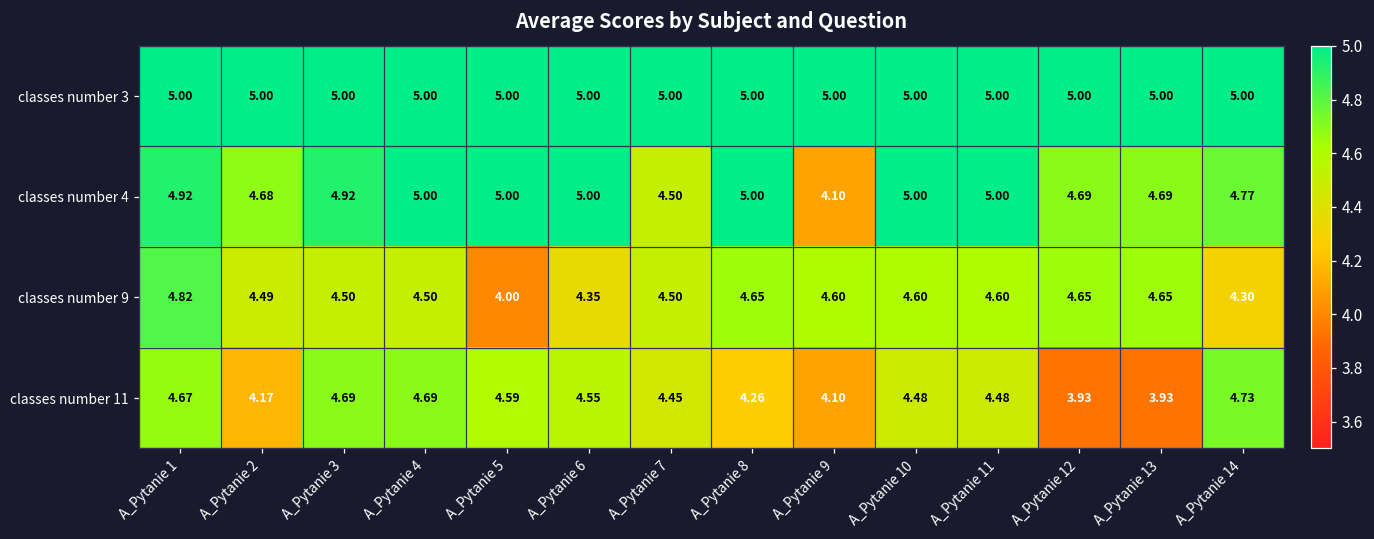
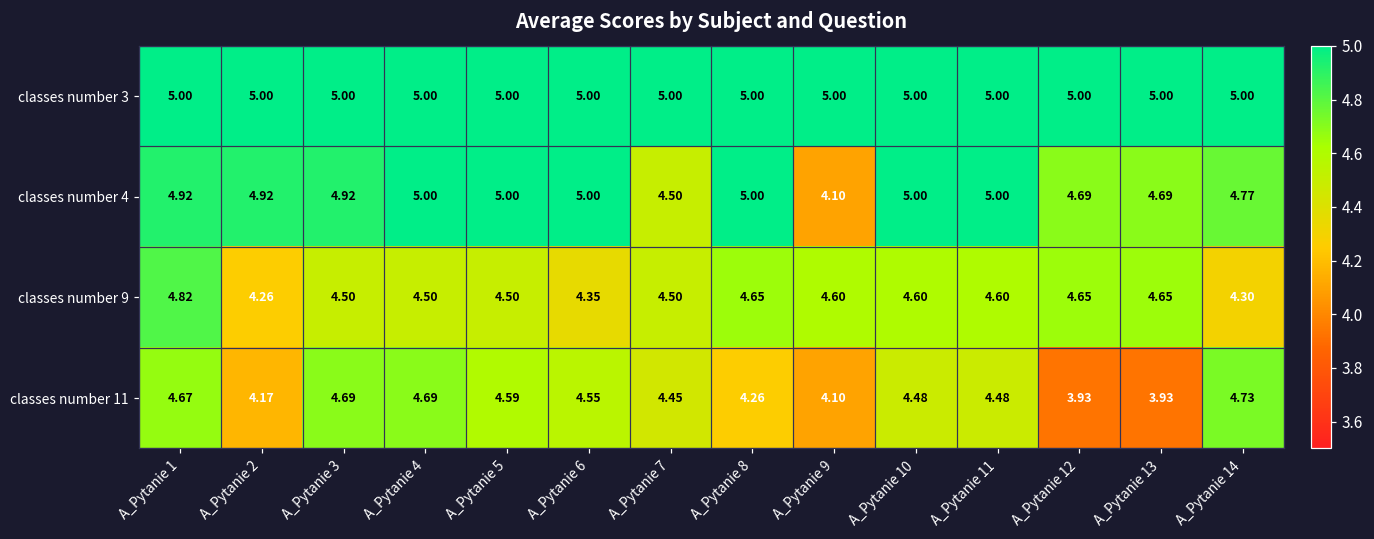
  {
    "classes number 3": {
      "A_Pytanie 1": 5.00,
      "A_Pytanie 2": 5.00,
      "A_Pytanie 3": 5.00,
      "A_Pytanie 4": 5.00,
      "A_Pytanie 5": 5.00,
      "A_Pytanie 6": 5.00,
      "A_Pytanie 7": 5.00,
      "A_Pytanie 8": 5.00,
      "A_Pytanie 9": 5.00,
      "A_Pytanie 10": 5.00,
      "A_Pytanie 11": 5.00,
      "A_Pytanie 12": 5.00,
      "A_Pytanie 13": 5.00,
      "A_Pytanie 14": 5.00
    },
    "classes number 4": {
      "A_Pytanie 1": 4.92,
-     "A_Pytanie 2": 4.68,
+     "A_Pytanie 2": 4.92,
      "A_Pytanie 3": 4.92,
      "A_Pytanie 4": 5.00,
      "A_Pytanie 5": 5.00,
      "A_Pytanie 6": 5.00,
      "A_Pytanie 7": 4.50,
      "A_Pytanie 8": 5.00,
      "A_Pytanie 9": 4.10,
      "A_Pytanie 10": 5.00,
      "A_Pytanie 11": 5.00,
      "A_Pytanie 12": 4.69,
      "A_Pytanie 13": 4.69,
      "A_Pytanie 14": 4.77
    },
    "classes number 9": {
      "A_Pytanie 1": 4.82,
-     "A_Pytanie 2": 4.49,
+     "A_Pytanie 2": 4.26,
      "A_Pytanie 3": 4.50,
      "A_Pytanie 4": 4.50,
-     "A_Pytanie 5": 4.00,
+     "A_Pytanie 5": 4.50,
      "A_Pytanie 6": 4.35,
      "A_Pytanie 7": 4.50,
      "A_Pytanie 8": 4.65,
      "A_Pytanie 9": 4.60,
      "A_Pytanie 10": 4.60,
      "A_Pytanie 11": 4.60,
      "A_Pytanie 12": 4.65,
      "A_Pytanie 13": 4.65,
      "A_Pytanie 14": 4.30
    },
    "classes number 11": {
      "A_Pytanie 1": 4.67,
      "A_Pytanie 2": 4.17,
      "A_Pytanie 3": 4.69,
      "A_Pytanie 4": 4.69,
      "A_Pytanie 5": 4.59,
      "A_Pytanie 6": 4.55,
      "A_Pytanie 7": 4.45,
      "A_Pytanie 8": 4.26,
      "A_Pytanie 9": 4.10,
      "A_Pytanie 10": 4.48,
      "A_Pytanie 11": 4.48,
      "A_Pytanie 12": 3.93,
      "A_Pytanie 13": 3.93,
      "A_Pytanie 14": 4.73
    }
  }
